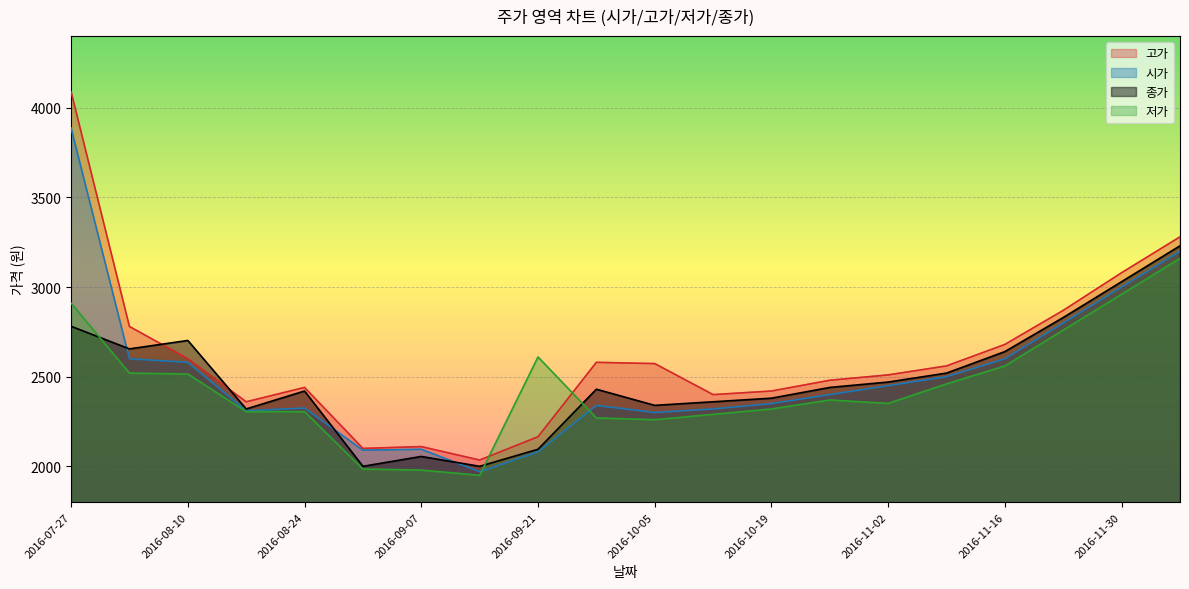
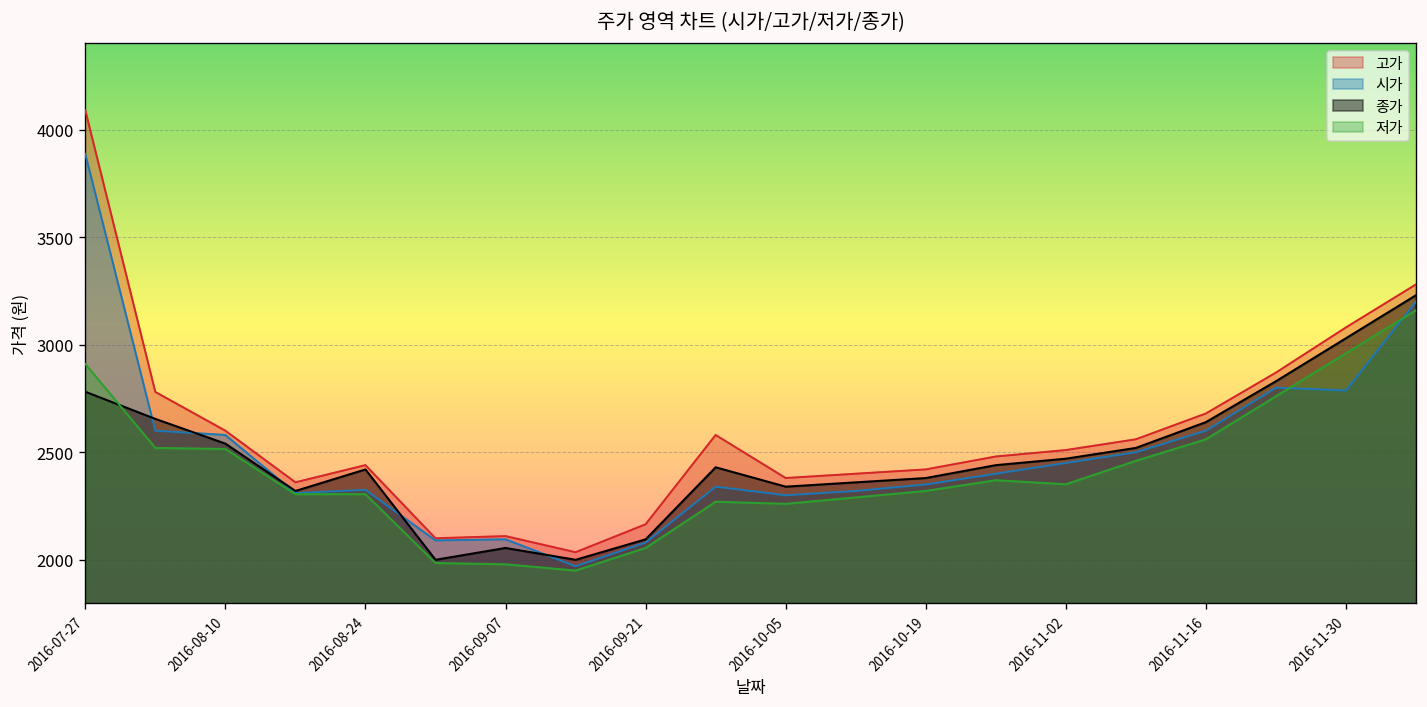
  {
    "고가": {
      "2016-07-27": 4090,
      "2016-08-10": 2600,
      "2016-08-24": 2440,
      "2016-09-07": 2110,
      "2016-09-21": 2170,
-     "2016-10-05": 2570,
+     "2016-10-05": 2380,
      "2016-10-19": 2420,
      "2016-11-02": 2510,
      "2016-11-16": 2680,
      "2016-11-30": 3080
    },
    "시가": {
      "2016-07-27": 3890,
      "2016-08-10": 2580,
      "2016-08-24": 2330,
      "2016-09-07": 2100,
      "2016-09-21": 2080,
      "2016-10-05": 2300,
      "2016-10-19": 2350,
      "2016-11-02": 2450,
      "2016-11-16": 2600,
-     "2016-11-30": 3000
+     "2016-11-30": 2790
    },
    "종가": {
      "2016-07-27": 2780,
-     "2016-08-10": 2700,
+     "2016-08-10": 2540,
      "2016-08-24": 2420,
      "2016-09-07": 2060,
      "2016-09-21": 2100,
      "2016-10-05": 2340,
      "2016-10-19": 2380,
      "2016-11-02": 2470,
      "2016-11-16": 2640,
      "2016-11-30": 3030
    },
    "저가": {
      "2016-07-27": 2910,
      "2016-08-10": 2520,
      "2016-08-24": 2310,
      "2016-09-07": 1980,
-     "2016-09-21": 2610,
+     "2016-09-21": 2060,
      "2016-10-05": 2260,
      "2016-10-19": 2320,
      "2016-11-02": 2350,
      "2016-11-16": 2560,
      "2016-11-30": 2960
    }
  }
